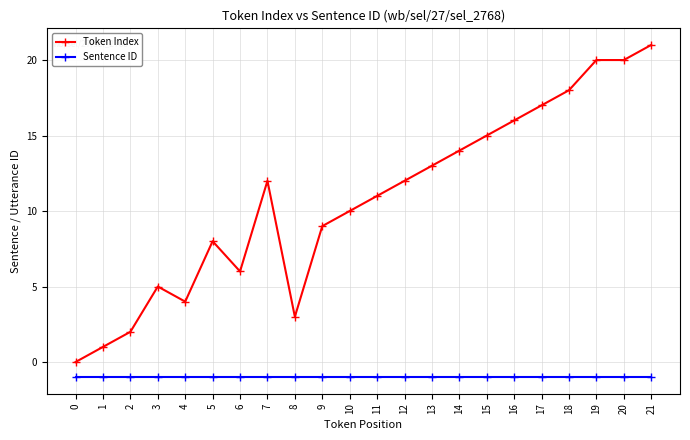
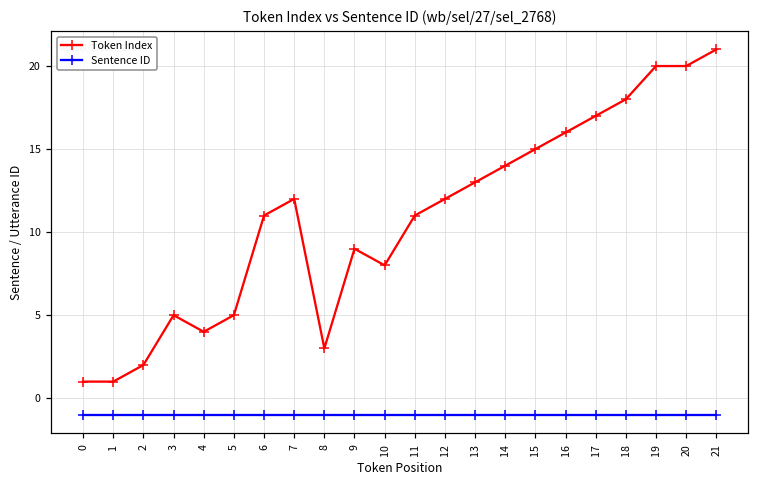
  {
    "Token Index": {
-     "0": 0,
+     "0": 1,
      "1": 1,
      "2": 2,
      "3": 5,
      "4": 4,
-     "5": 8,
-     "6": 6,
+     "5": 5,
+     "6": 11,
      "7": 12,
      "8": 3,
      "9": 9,
-     "10": 10,
+     "10": 8,
      "11": 11,
      "12": 12,
      "13": 13,
      "14": 14,
      "15": 15,
      "16": 16,
      "17": 17,
      "18": 18,
      "19": 20,
      "20": 20,
      "21": 21
    },
    "Sentence ID": {
      "0": -1,
      "1": -1,
      "2": -1,
      "3": -1,
      "4": -1,
      "5": -1,
      "6": -1,
      "7": -1,
      "8": -1,
      "9": -1,
      "10": -1,
      "11": -1,
      "12": -1,
      "13": -1,
      "14": -1,
      "15": -1,
      "16": -1,
      "17": -1,
      "18": -1,
      "19": -1,
      "20": -1,
      "21": -1
    }
  }
